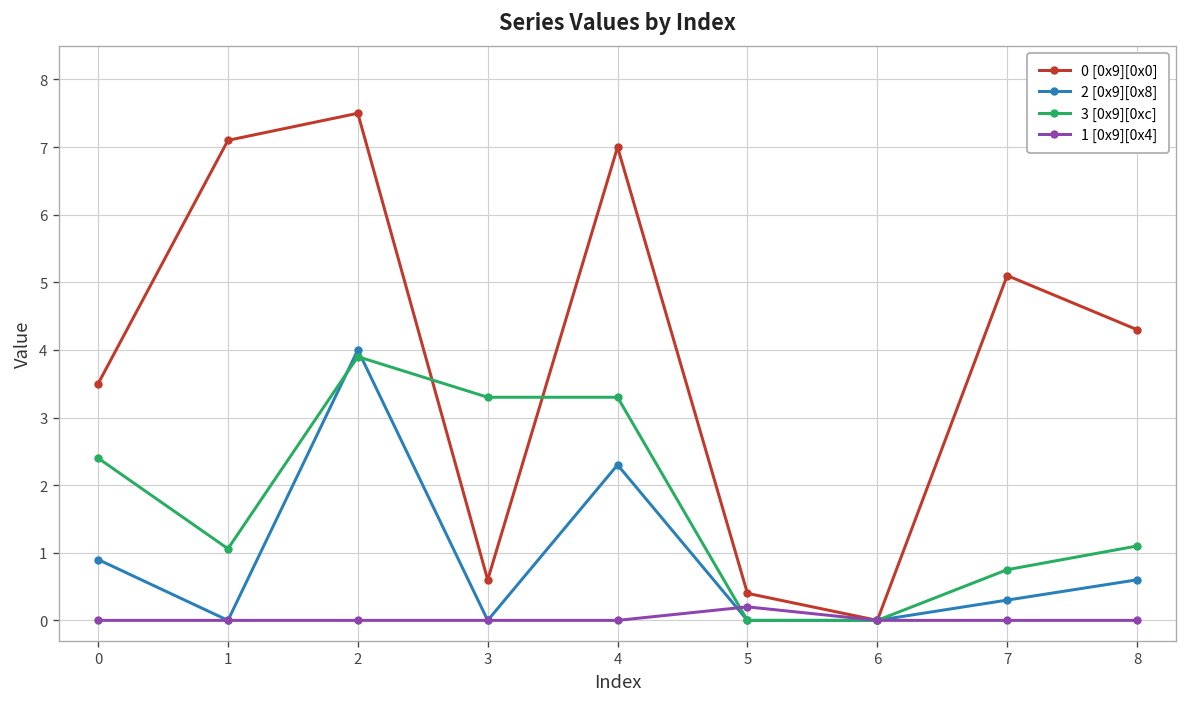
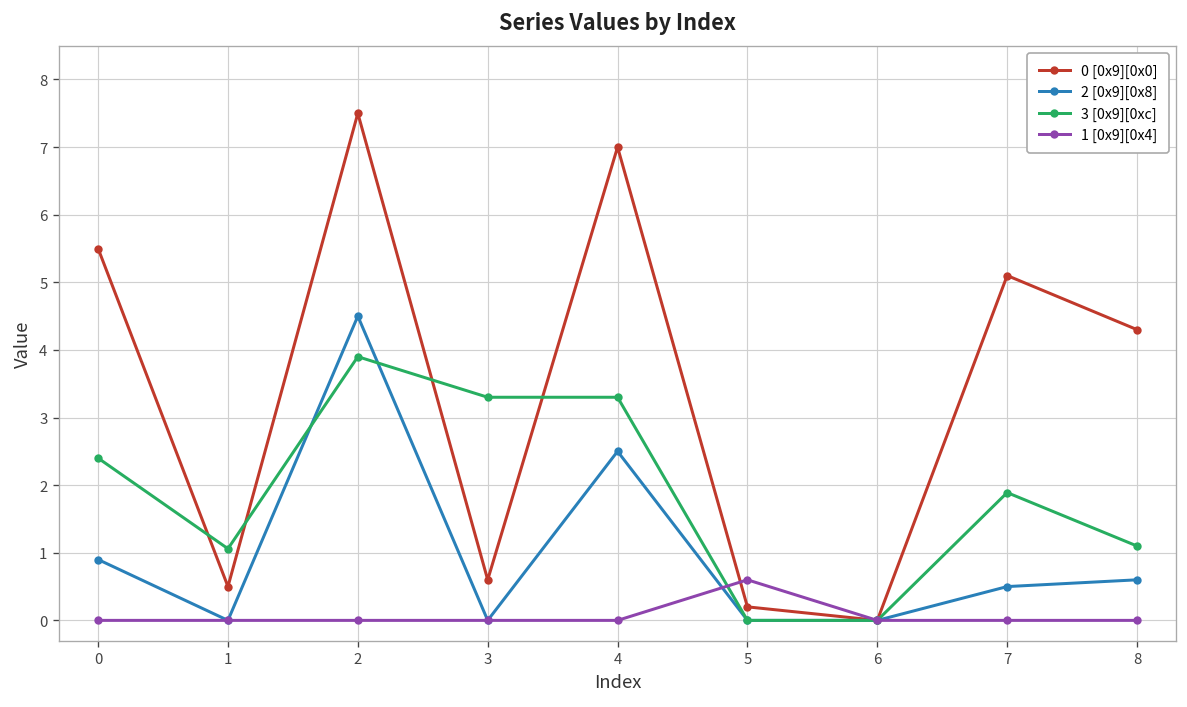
  {
    "0 [0x9][0x0]": {
-     "0": 3.5,
-     "1": 7.1,
+     "0": 5.5,
+     "1": 0.5,
      "2": 7.5,
      "3": 0.6,
      "4": 7.0,
-     "5": 0.4,
+     "5": 0.2,
      "7": 5.1,
      "8": 4.3
    },
    "2 [0x9][0x8]": {
      "0": 0.9,
-     "2": 4.0,
-     "4": 2.3,
-     "7": 0.3,
+     "2": 4.5,
+     "4": 2.5,
+     "7": 0.5,
      "8": 0.6
    },
    "3 [0x9][0xc]": {
      "0": 2.4,
      "1": 1.1,
      "2": 3.9,
      "3": 3.3,
      "4": 3.3,
-     "7": 0.8,
+     "7": 1.9,
      "8": 1.1
    },
    "1 [0x9][0x4]": {
      "0": 0.0,
      "2": 0.0,
      "4": 0.0,
-     "5": 0.2,
+     "5": 0.6,
      "7": 0.0,
      "8": 0.0
    }
  }
